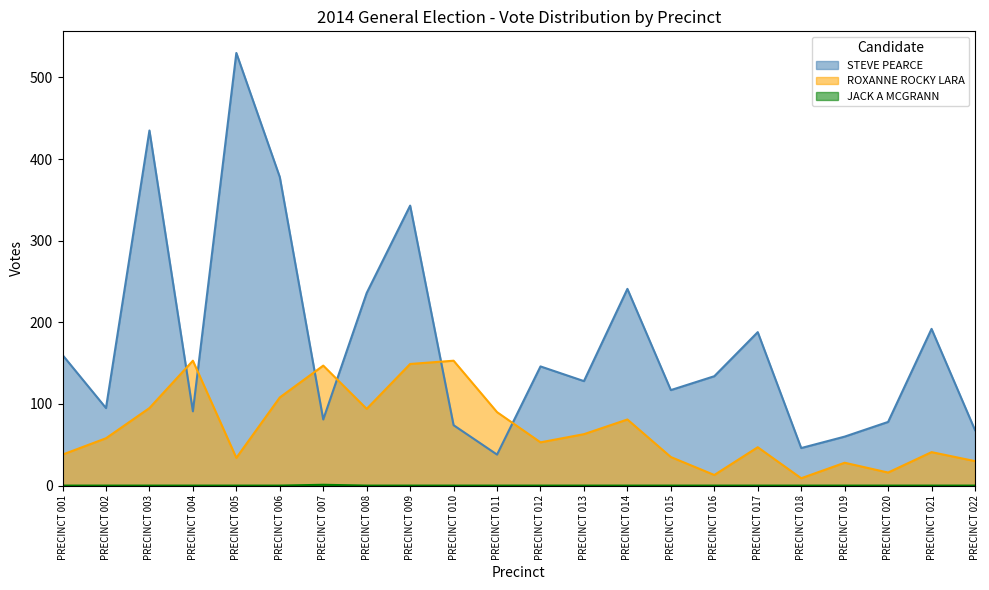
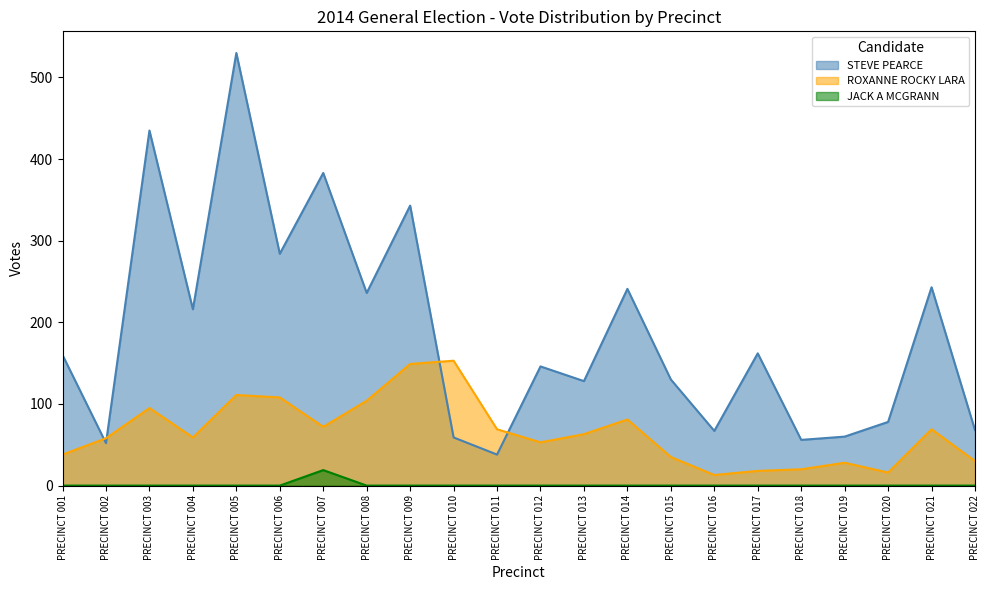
  {
    "STEVE PEARCE": {
      "PRECINCT 001": 160,
-     "PRECINCT 002": 100,
+     "PRECINCT 002": 50,
      "PRECINCT 003": 440,
-     "PRECINCT 004": 90,
+     "PRECINCT 004": 220,
      "PRECINCT 005": 530,
-     "PRECINCT 006": 380,
-     "PRECINCT 007": 80,
+     "PRECINCT 006": 280,
+     "PRECINCT 007": 380,
      "PRECINCT 008": 240,
      "PRECINCT 009": 340,
-     "PRECINCT 010": 70,
+     "PRECINCT 010": 60,
      "PRECINCT 011": 40,
      "PRECINCT 012": 150,
      "PRECINCT 013": 130,
      "PRECINCT 014": 240,
-     "PRECINCT 015": 120,
-     "PRECINCT 016": 130,
-     "PRECINCT 017": 190,
-     "PRECINCT 018": 50,
+     "PRECINCT 015": 130,
+     "PRECINCT 016": 70,
+     "PRECINCT 017": 160,
+     "PRECINCT 018": 60,
      "PRECINCT 019": 60,
      "PRECINCT 020": 80,
-     "PRECINCT 021": 190,
+     "PRECINCT 021": 240,
      "PRECINCT 022": 70
    },
    "ROXANNE ROCKY LARA": {
      "PRECINCT 001": 40,
      "PRECINCT 002": 60,
      "PRECINCT 003": 100,
-     "PRECINCT 004": 150,
-     "PRECINCT 005": 30,
+     "PRECINCT 004": 60,
+     "PRECINCT 005": 110,
      "PRECINCT 006": 110,
-     "PRECINCT 007": 150,
-     "PRECINCT 008": 90,
+     "PRECINCT 007": 70,
+     "PRECINCT 008": 100,
      "PRECINCT 009": 150,
      "PRECINCT 010": 150,
-     "PRECINCT 011": 90,
+     "PRECINCT 011": 70,
      "PRECINCT 012": 50,
      "PRECINCT 013": 60,
      "PRECINCT 014": 80,
      "PRECINCT 015": 40,
      "PRECINCT 016": 10,
-     "PRECINCT 017": 50,
-     "PRECINCT 018": 10,
+     "PRECINCT 017": 20,
+     "PRECINCT 018": 20,
      "PRECINCT 019": 30,
      "PRECINCT 020": 20,
-     "PRECINCT 021": 40,
+     "PRECINCT 021": 70,
      "PRECINCT 022": 30
    },
    "JACK A MCGRANN": {
      "PRECINCT 001": 0,
      "PRECINCT 002": 0,
      "PRECINCT 003": 0,
      "PRECINCT 004": 0,
      "PRECINCT 005": 0,
      "PRECINCT 006": 0,
-     "PRECINCT 007": 0,
+     "PRECINCT 007": 20,
      "PRECINCT 008": 0,
      "PRECINCT 009": 0,
      "PRECINCT 010": 0,
      "PRECINCT 011": 0,
      "PRECINCT 012": 0,
      "PRECINCT 013": 0,
      "PRECINCT 014": 0,
      "PRECINCT 015": 0,
      "PRECINCT 016": 0,
      "PRECINCT 017": 0,
      "PRECINCT 018": 0,
      "PRECINCT 019": 0,
      "PRECINCT 020": 0,
      "PRECINCT 021": 0,
      "PRECINCT 022": 0
    }
  }
